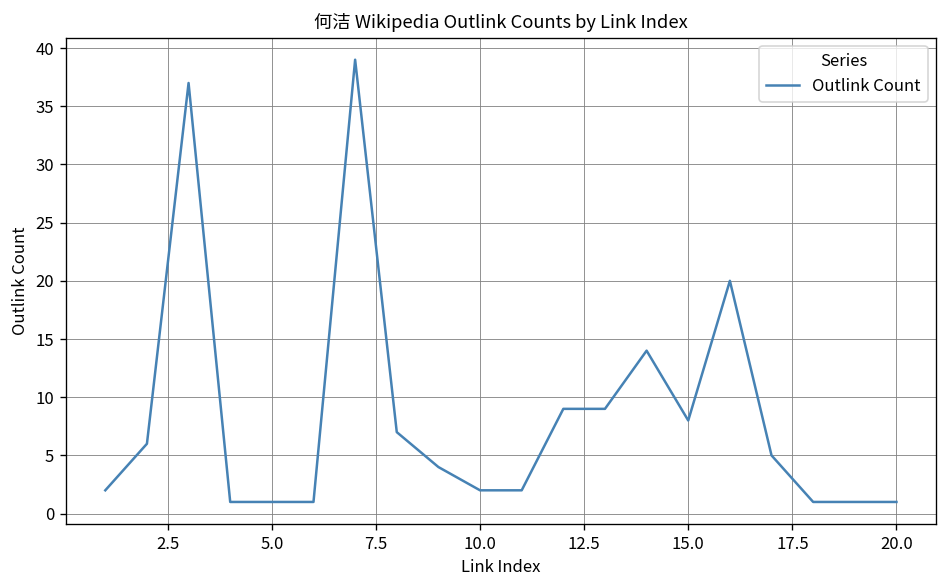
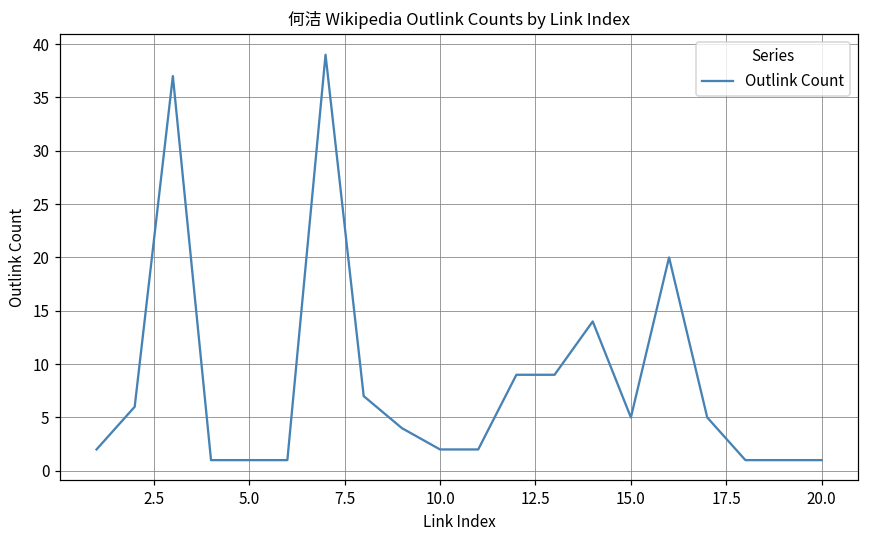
  {
    "5.0": 1,
    "10.0": 2,
-   "15.0": 8,
+   "15.0": 5,
    "20.0": 1
  }
